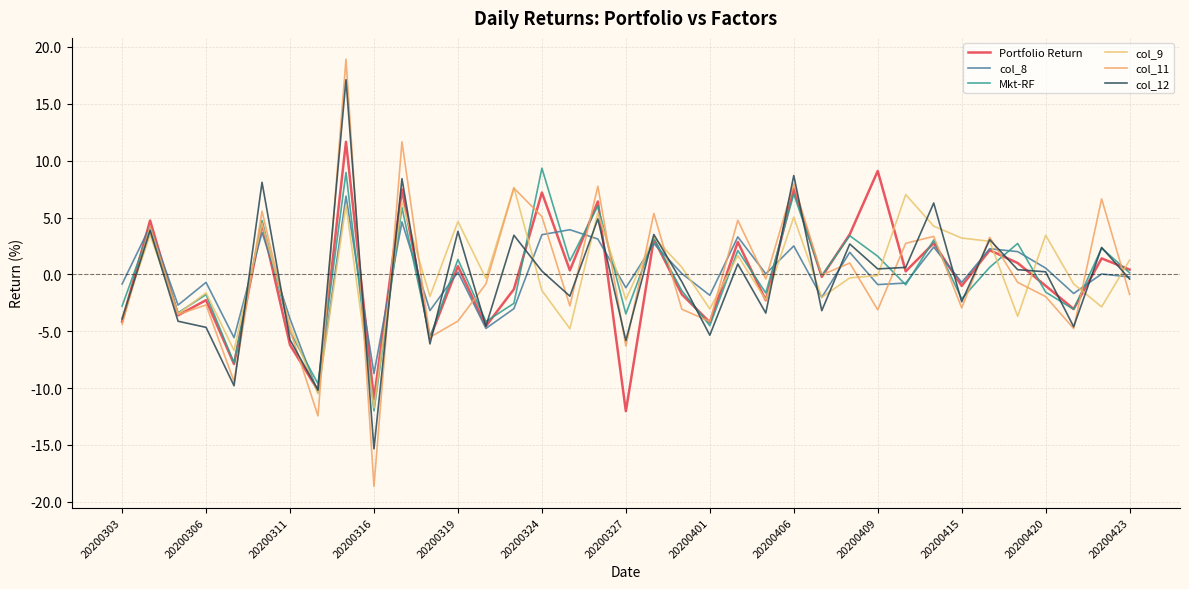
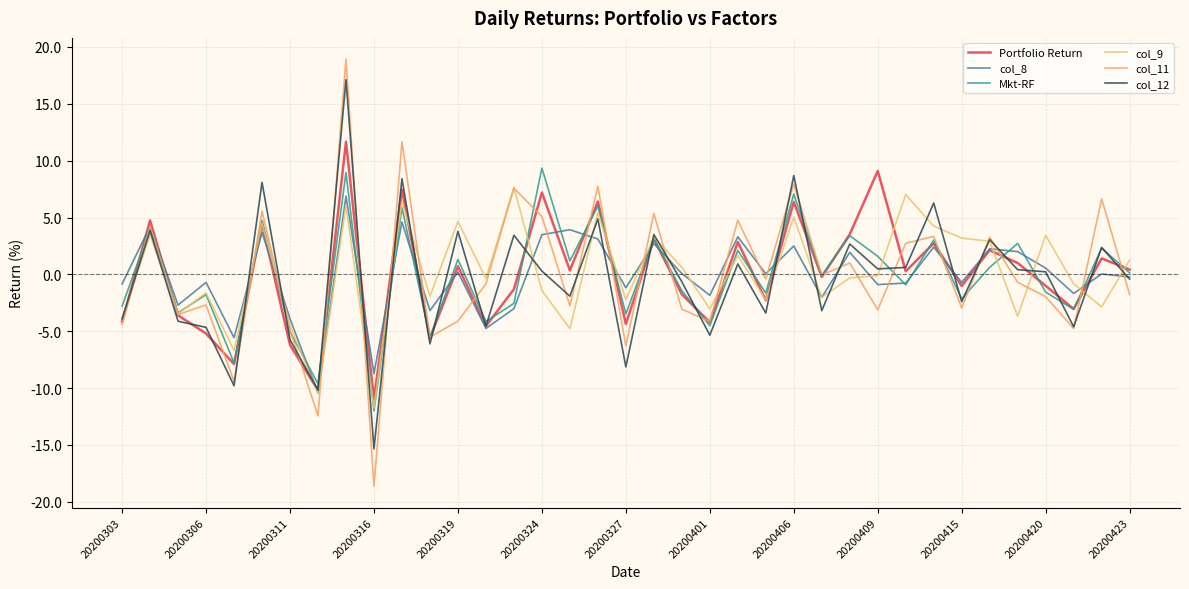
  {
    "Portfolio Return": {
      "20200303": -4.2,
-     "20200306": -2.3,
+     "20200306": -5.2,
      "20200311": -6.2,
      "20200316": -11.0,
      "20200319": 0.7,
      "20200324": 7.2,
-     "20200327": -12.0,
-     "20200406": 7.5,
+     "20200327": -4.4,
+     "20200406": 6.4,
      "20200409": 9.1,
      "20200415": -1.0,
      "20200420": -1.0,
      "20200423": 0.4
    },
    "col_12": {
      "20200306": -4.7,
      "20200311": -5.8,
      "20200316": -15.3,
      "20200319": 3.8,
      "20200324": 0.3,
-     "20200327": -5.8,
+     "20200327": -8.1,
      "20200401": -5.4,
      "20200406": 8.7,
      "20200409": 0.5,
      "20200415": -2.4,
      "20200420": 0.2
    }
  }
